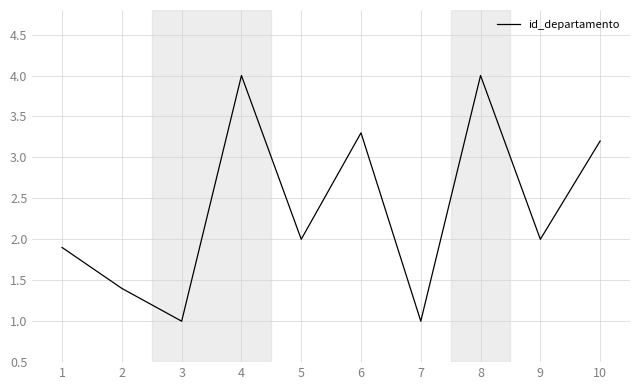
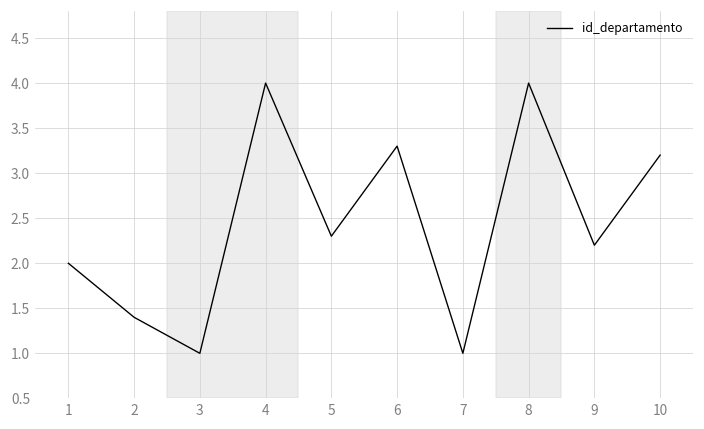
  {
-   "1": 1.9,
+   "1": 2.0,
    "2": 1.4,
    "3": 1.0,
    "4": 4.0,
-   "5": 2.0,
+   "5": 2.3,
    "6": 3.3,
    "7": 1.0,
    "8": 4.0,
-   "9": 2.0,
+   "9": 2.2,
    "10": 3.2
  }
